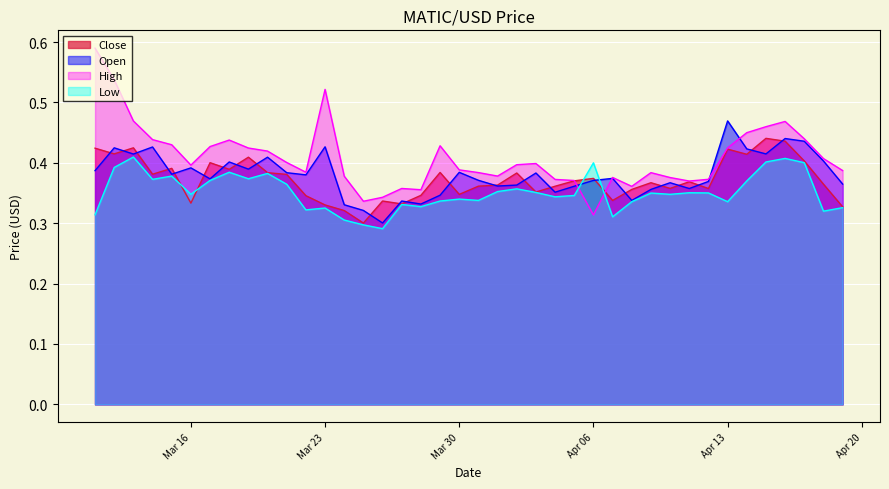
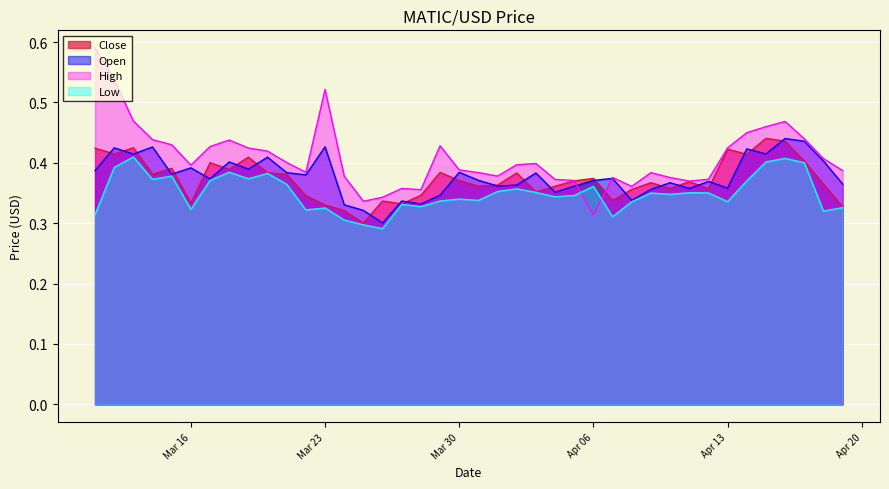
  {
    "Close": {
      "Mar 16": 0.33,
      "Mar 23": 0.33,
-     "Mar 30": 0.35
+     "Mar 30": 0.37
    },
    "Open": {
      "Mar 16": 0.39,
      "Mar 23": 0.43,
-     "Apr 13": 0.47
+     "Apr 13": 0.36
    },
    "High": {
      "Mar 16": 0.40,
      "Mar 23": 0.52,
      "Apr 06": 0.31
    },
    "Low": {
-     "Mar 16": 0.35,
+     "Mar 16": 0.32,
      "Mar 23": 0.33,
      "Mar 30": 0.34,
-     "Apr 06": 0.40,
+     "Apr 06": 0.36,
      "Apr 13": 0.34
    }
  }
